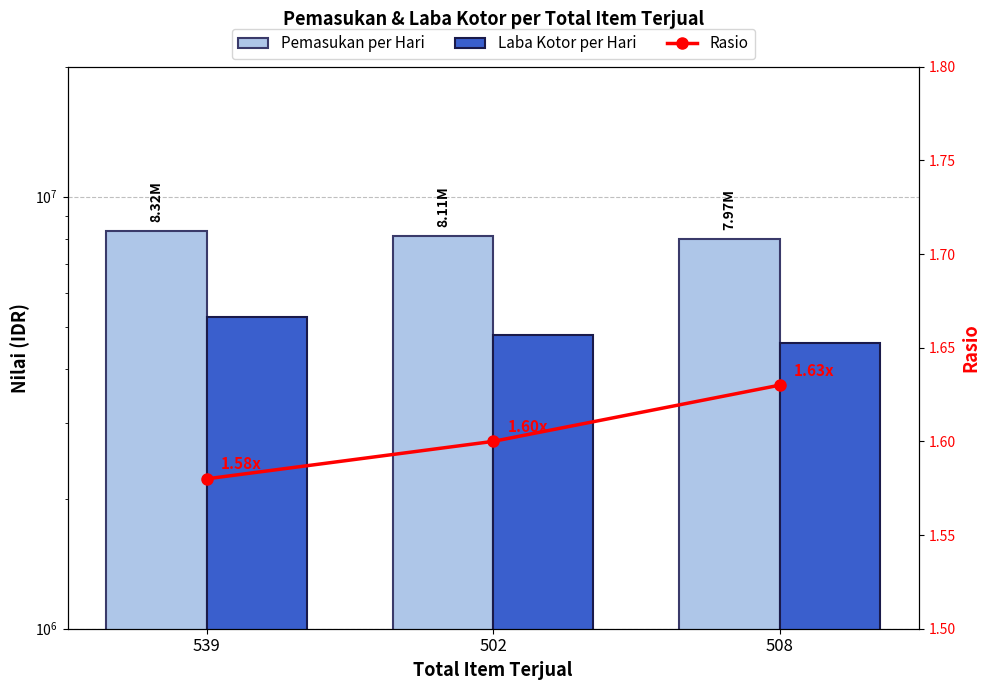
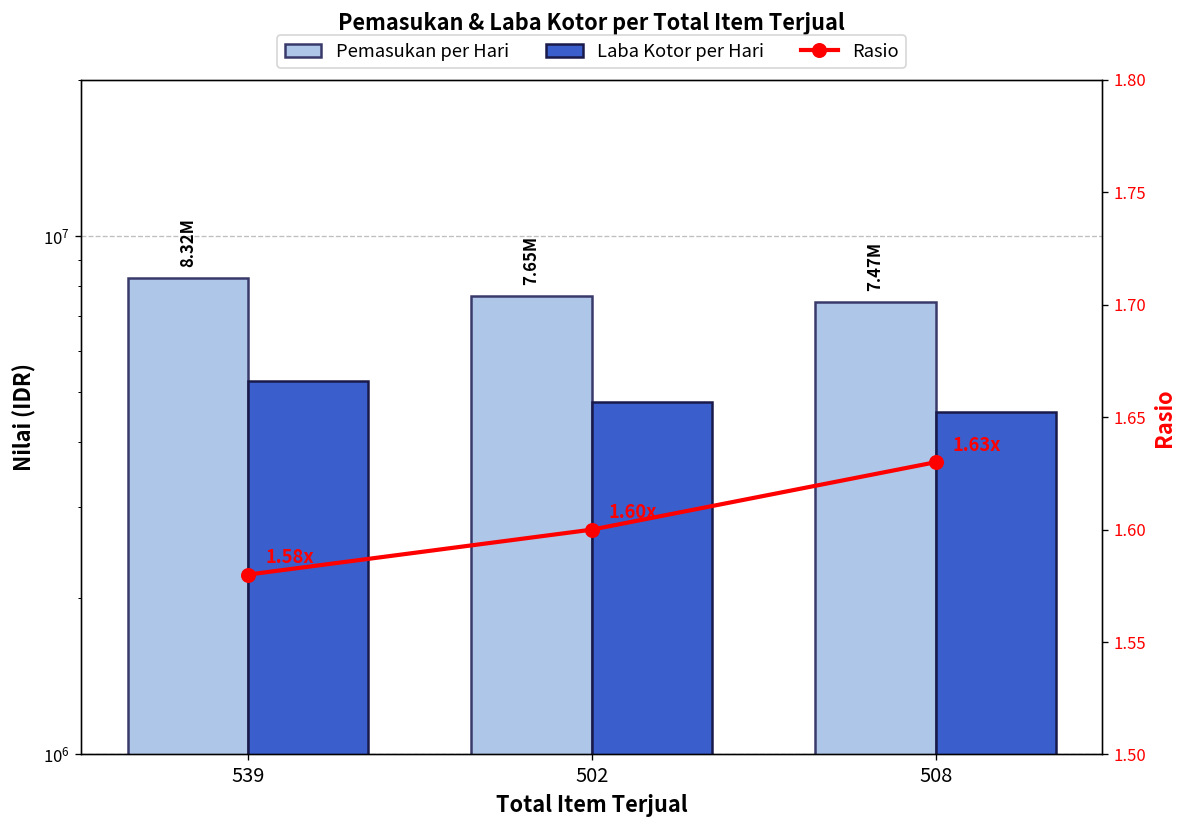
  {
    "Pemasukan per Hari": {
      "539": "8.32M",
-     "502": "8.11M",
-     "508": "7.97M"
+     "502": "7.65M",
+     "508": "7.47M"
    },
    "Rasio": {
      "539": "1.58x",
      "502": "1.60x",
      "508": "1.63x"
    }
  }
